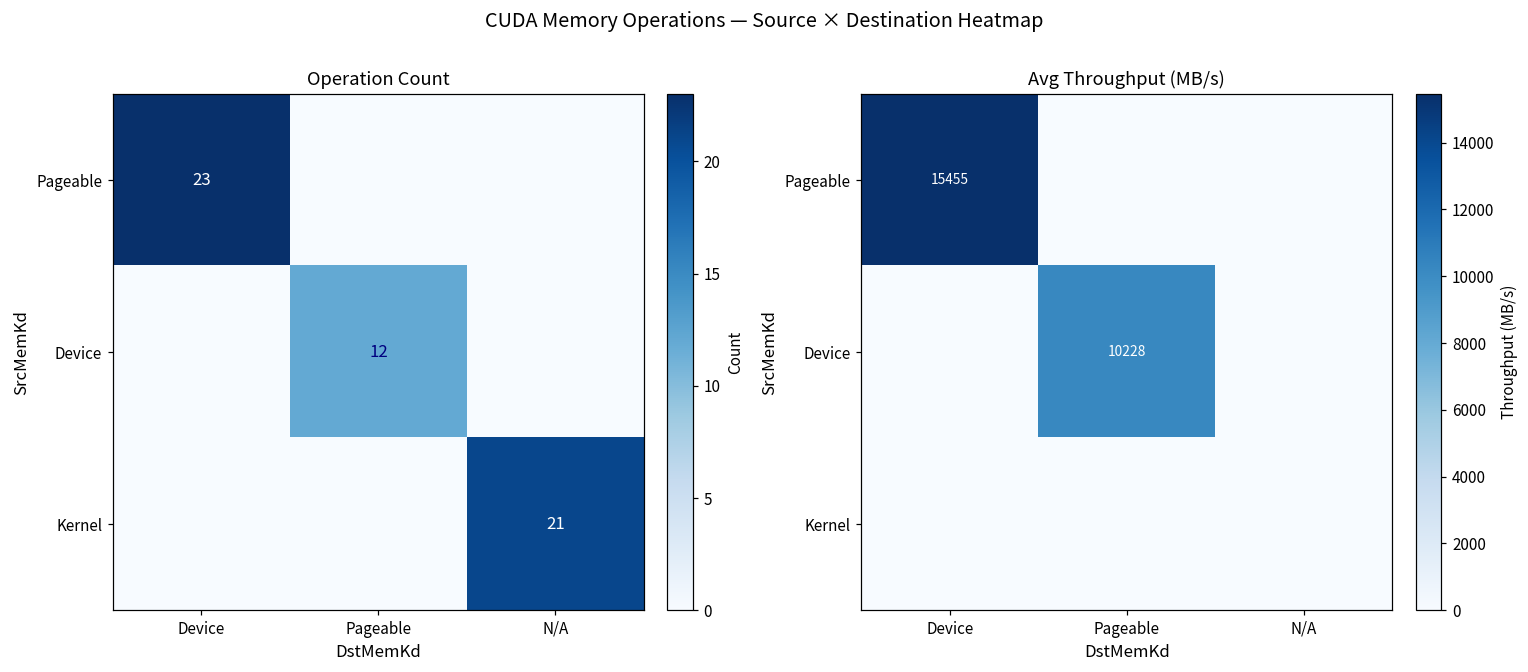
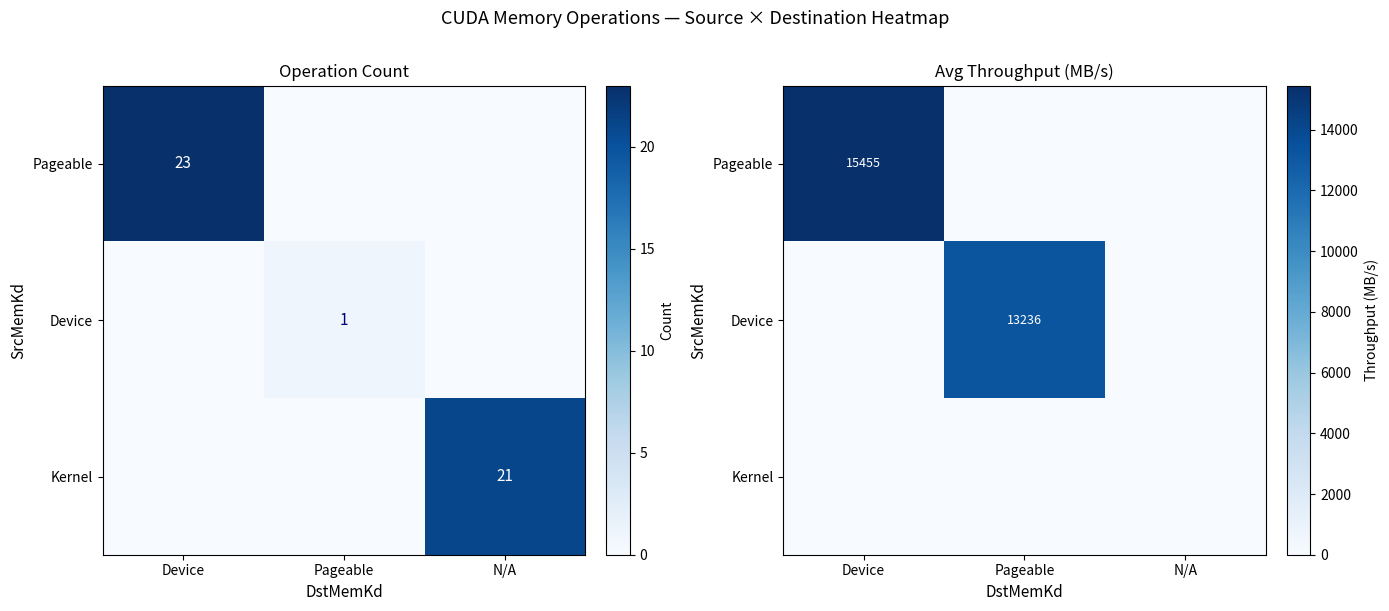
  {
    "Operation Count": {
      "Pageable": {
        "Device": 23
      },
      "Device": {
-       "Pageable": 12
+       "Pageable": 1
      },
      "Kernel": {
        "N/A": 21
      }
    },
    "Avg Throughput (MB/s)": {
      "Pageable": {
        "Device": 15455
      },
      "Device": {
-       "Pageable": 10228
+       "Pageable": 13236
      }
    }
  }
